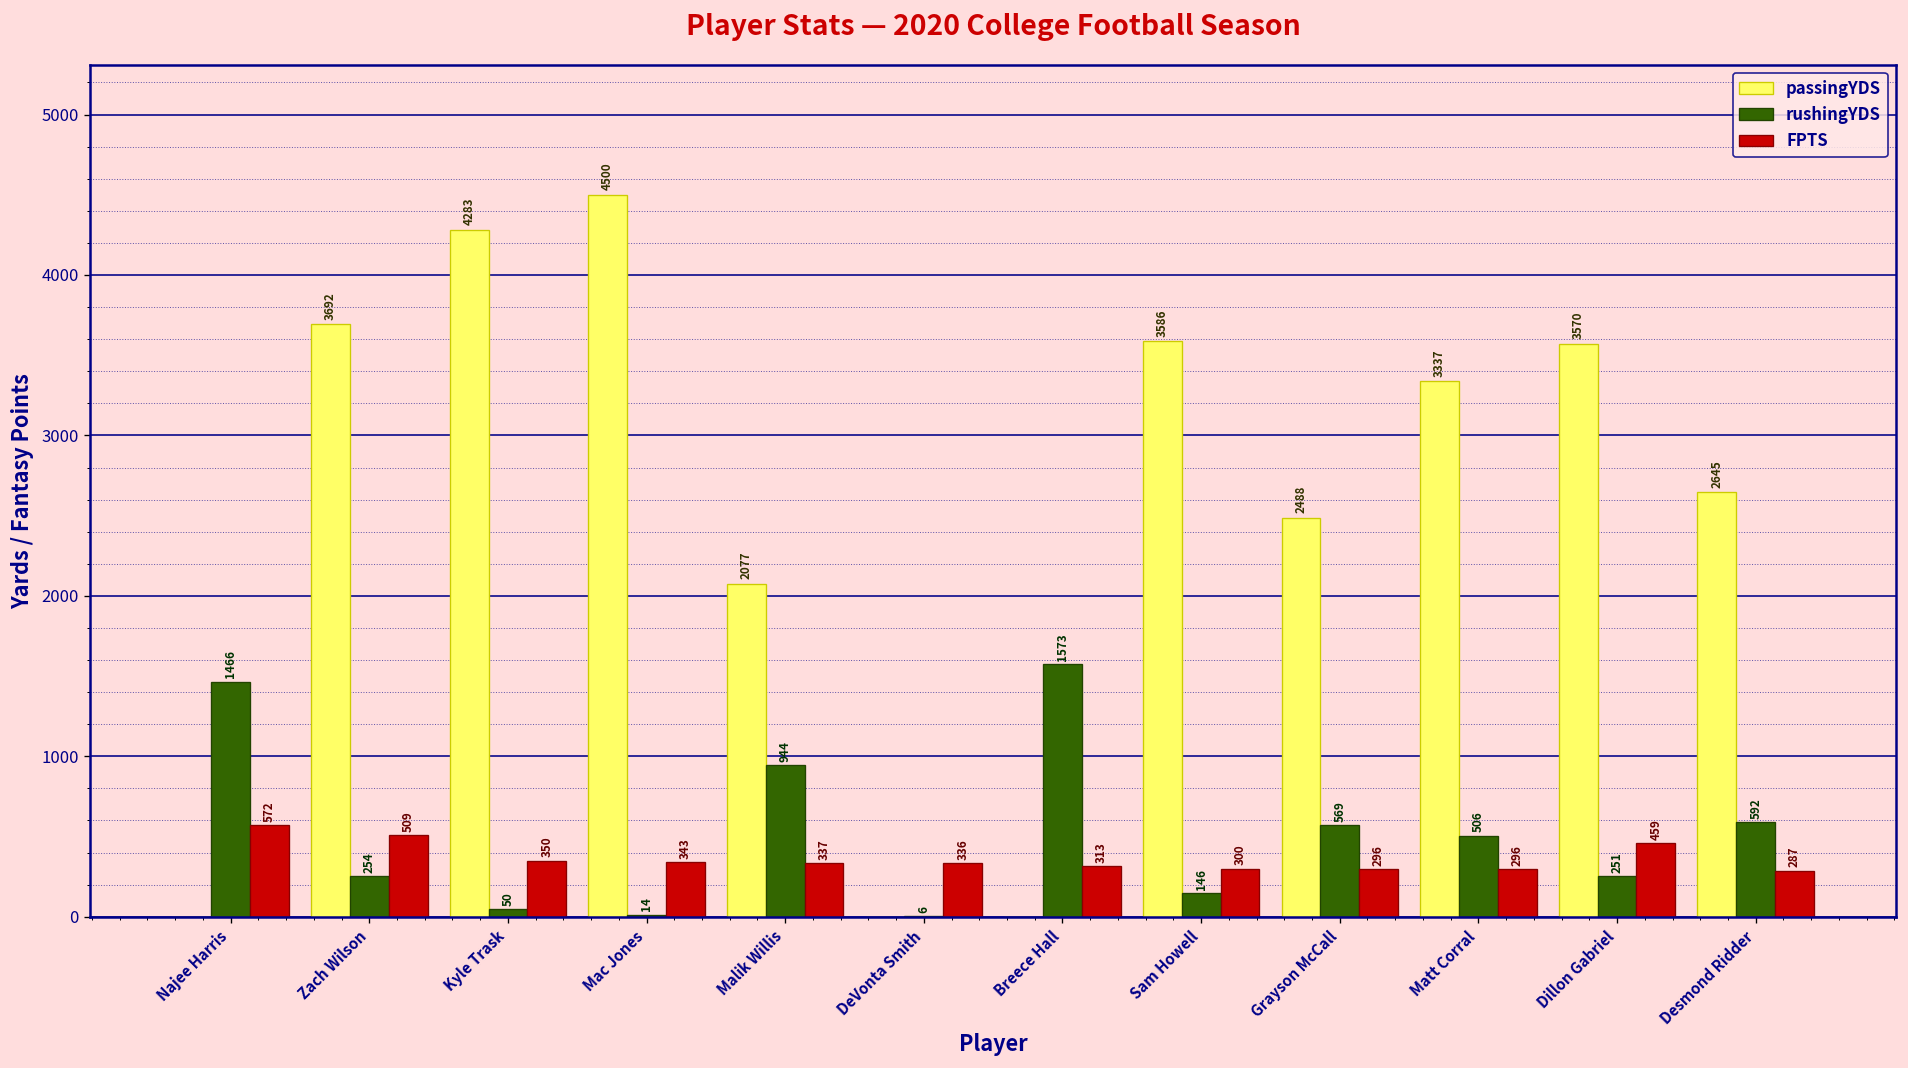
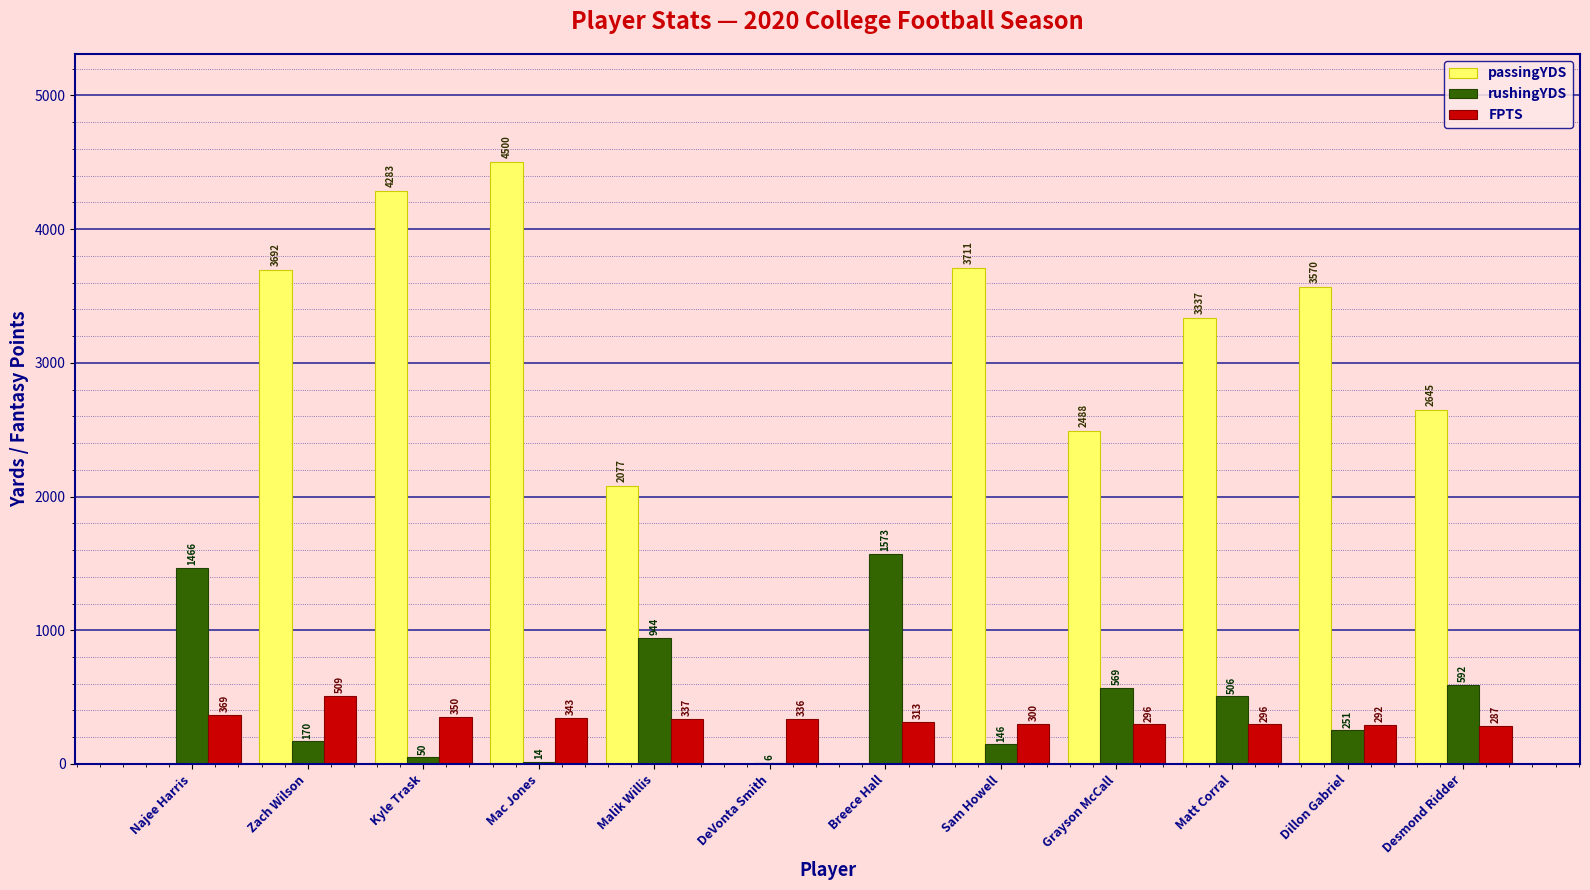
  {
    "passingYDS": {
      "Zach Wilson": 3692,
      "Kyle Trask": 4283,
      "Mac Jones": 4500,
      "Malik Willis": 2077,
-     "Sam Howell": 3586,
+     "Sam Howell": 3711,
      "Grayson McCall": 2488,
      "Matt Corral": 3337,
      "Dillon Gabriel": 3570,
      "Desmond Ridder": 2645
    },
    "rushingYDS": {
      "Najee Harris": 1466,
-     "Zach Wilson": 254,
+     "Zach Wilson": 170,
      "Kyle Trask": 50,
      "Mac Jones": 14,
      "Malik Willis": 944,
      "DeVonta Smith": 6,
      "Breece Hall": 1573,
      "Sam Howell": 146,
      "Grayson McCall": 569,
      "Matt Corral": 506,
      "Dillon Gabriel": 251,
      "Desmond Ridder": 592
    },
    "FPTS": {
-     "Najee Harris": 572,
+     "Najee Harris": 369,
      "Zach Wilson": 509,
      "Kyle Trask": 350,
      "Mac Jones": 343,
      "Malik Willis": 337,
      "DeVonta Smith": 336,
      "Breece Hall": 313,
      "Sam Howell": 300,
      "Grayson McCall": 296,
      "Matt Corral": 296,
-     "Dillon Gabriel": 459,
+     "Dillon Gabriel": 292,
      "Desmond Ridder": 287
    }
  }
